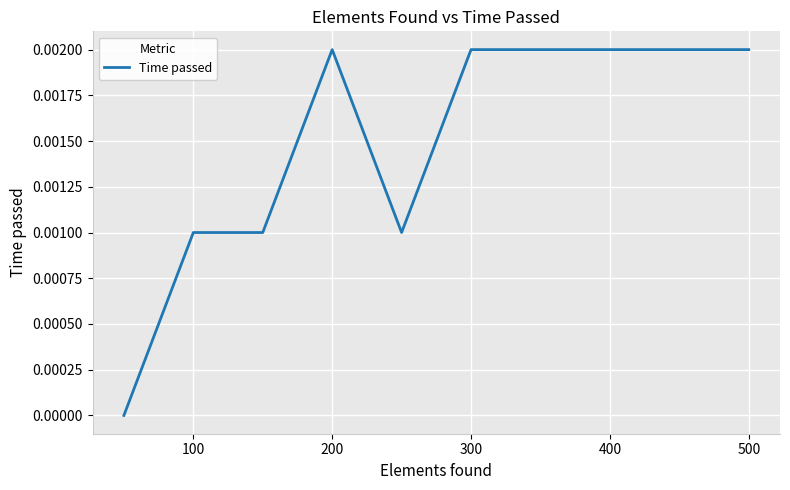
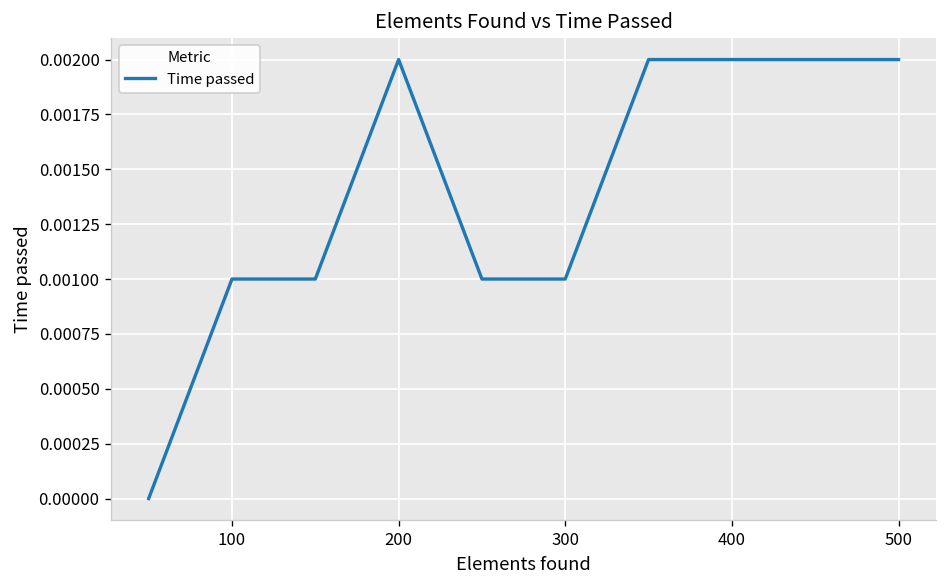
  {
    "100": 0.001,
    "200": 0.002,
-   "300": 0.002,
+   "300": 0.001,
    "400": 0.002,
    "500": 0.002
  }
